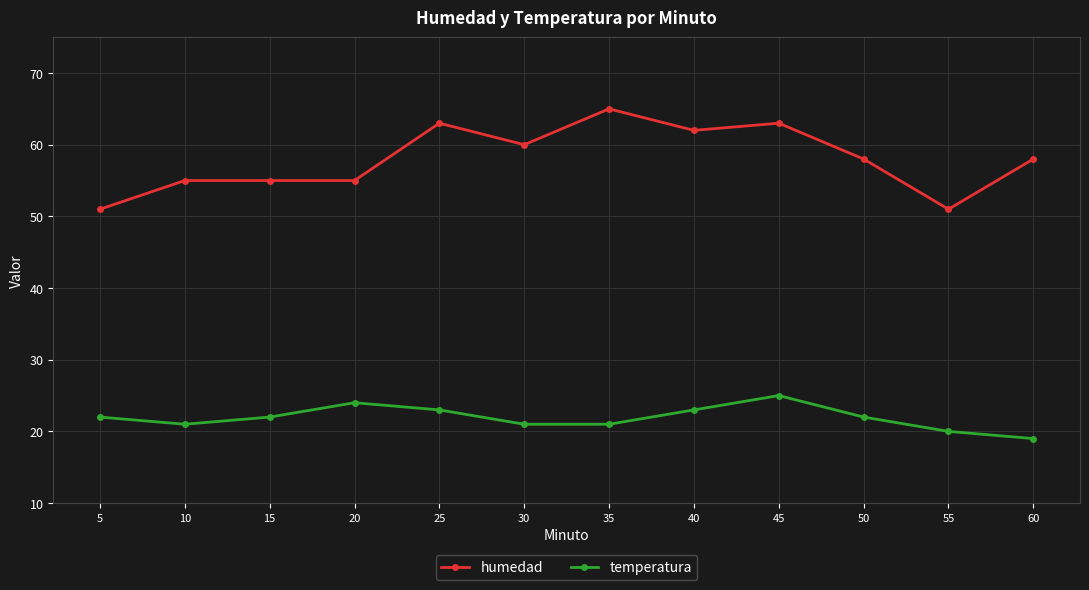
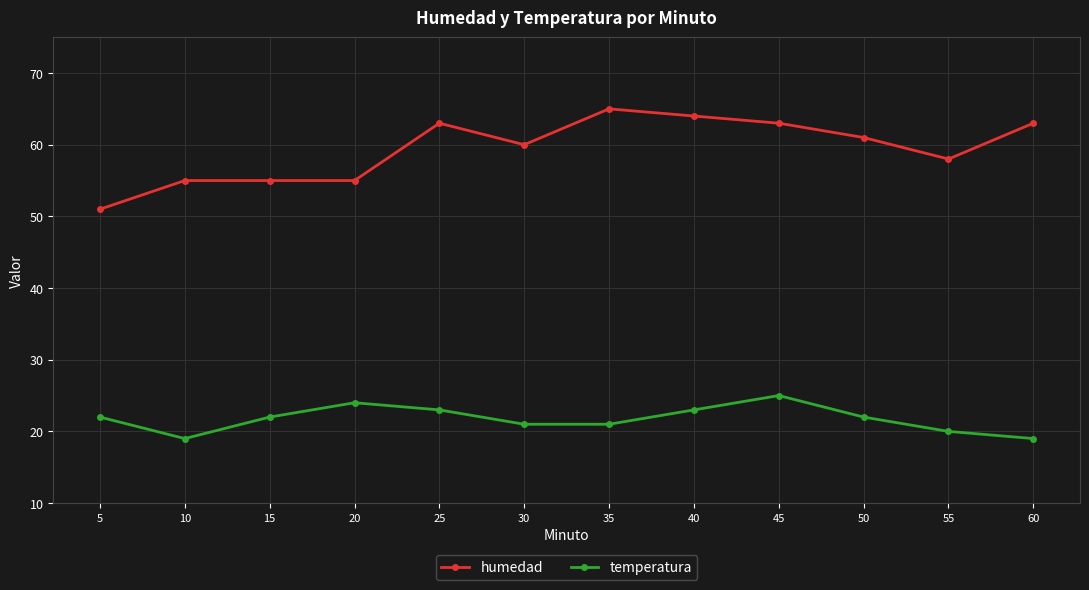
  {
    "humedad": {
      "5": 51,
      "10": 55,
      "15": 55,
      "20": 55,
      "25": 63,
      "30": 60,
      "35": 65,
-     "40": 62,
+     "40": 64,
      "45": 63,
-     "50": 58,
-     "55": 51,
-     "60": 58
+     "50": 61,
+     "55": 58,
+     "60": 63
    },
    "temperatura": {
      "5": 22,
-     "10": 21,
+     "10": 19,
      "15": 22,
      "20": 24,
      "25": 23,
      "30": 21,
      "35": 21,
      "40": 23,
      "45": 25,
      "50": 22,
      "55": 20,
      "60": 19
    }
  }
